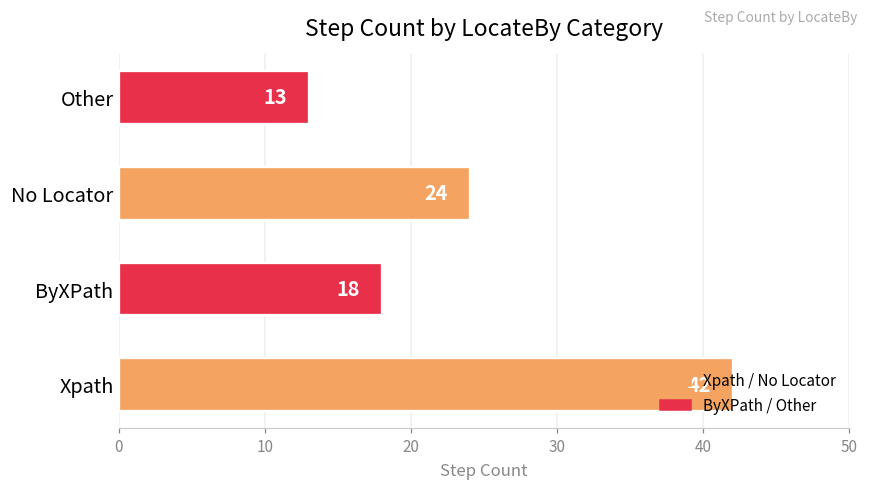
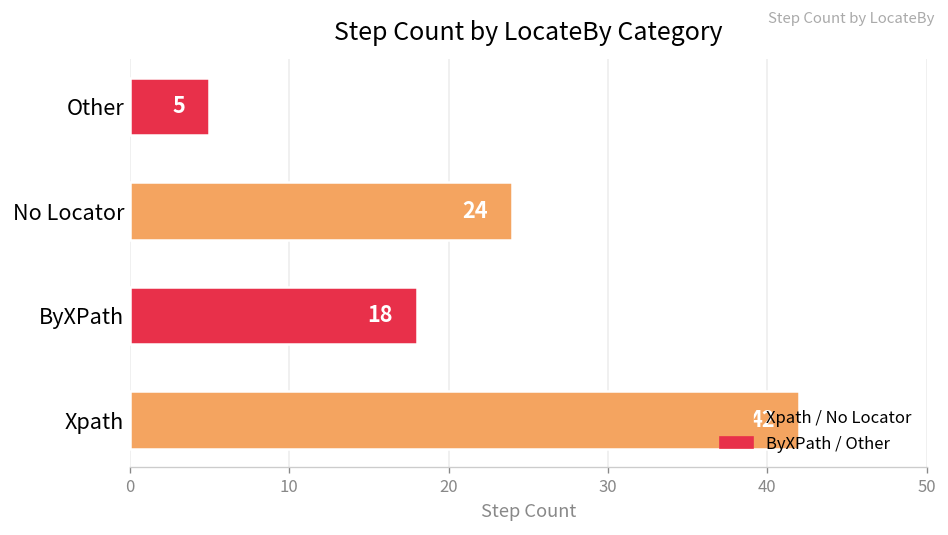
  {
-   "Other": 13,
+   "Other": 5,
    "No Locator": 24,
    "ByXPath": 18,
    "Xpath": 42
  }
